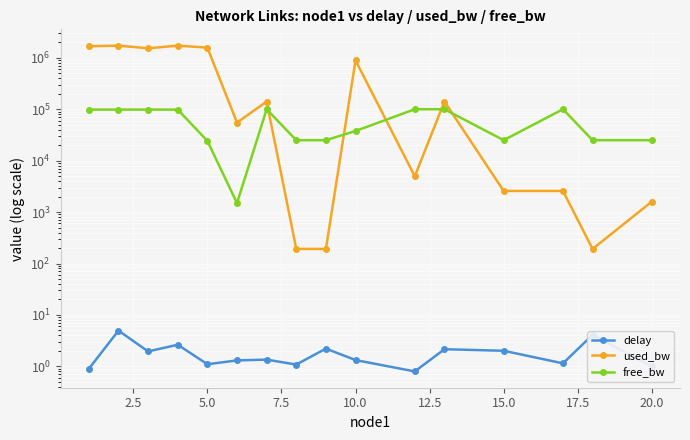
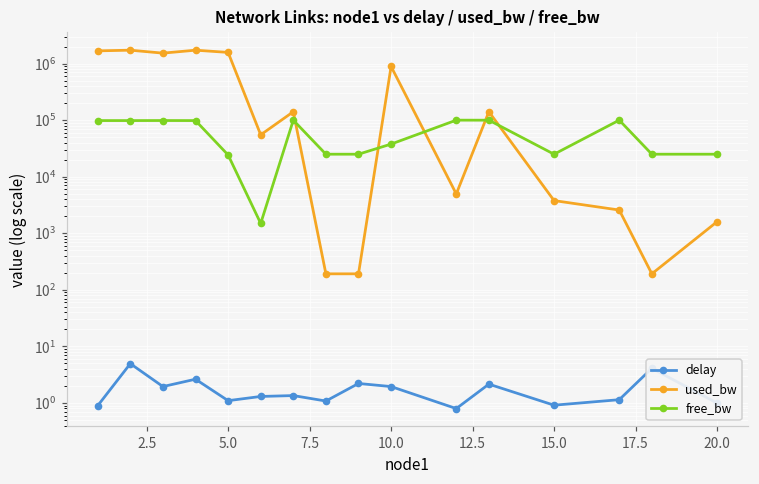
  {
    "delay": {
      "5.0": 1.1,
-     "10.0": 1.3,
-     "15.0": 2.0
+     "10.0": 2.0,
+     "15.0": 0.9
    },
    "used_bw": {
      "5.0": 1600000,
      "10.0": 900000,
-     "15.0": 3000,
+     "15.0": 4000,
      "20.0": 1600
    },
    "free_bw": {
      "5.0": 20000,
      "10.0": 40000,
      "15.0": 20000,
      "20.0": 20000
    }
  }
